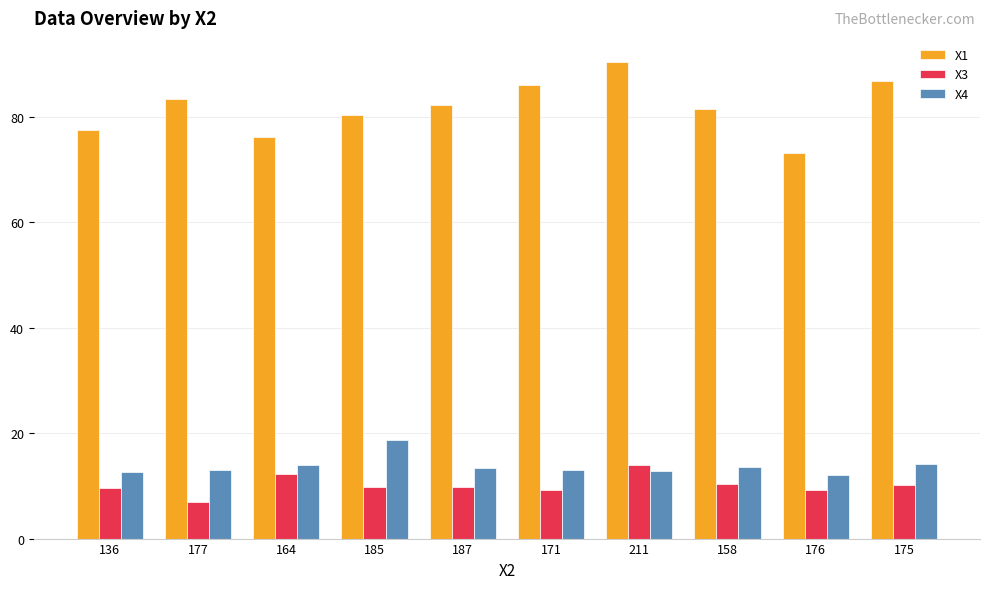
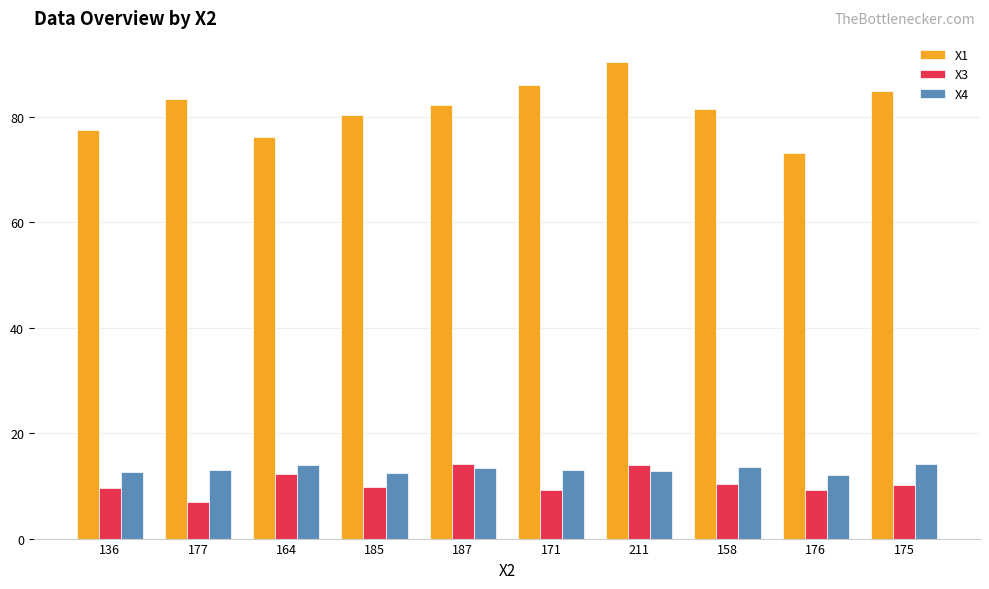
  {
    "X1": {
      "136": 78,
      "177": 83,
      "164": 76,
      "185": 80,
      "187": 82,
      "171": 86,
      "211": 91,
      "158": 82,
      "176": 73,
-     "175": 87
+     "175": 85
    },
    "X3": {
      "136": 10,
      "177": 7,
      "164": 12,
      "185": 10,
-     "187": 10,
+     "187": 14,
      "171": 9,
      "211": 14,
      "158": 10,
      "176": 9,
      "175": 10
    },
    "X4": {
      "136": 13,
      "177": 13,
      "164": 14,
-     "185": 19,
+     "185": 13,
      "187": 13,
      "171": 13,
      "211": 13,
      "158": 14,
      "176": 12,
      "175": 14
    }
  }
